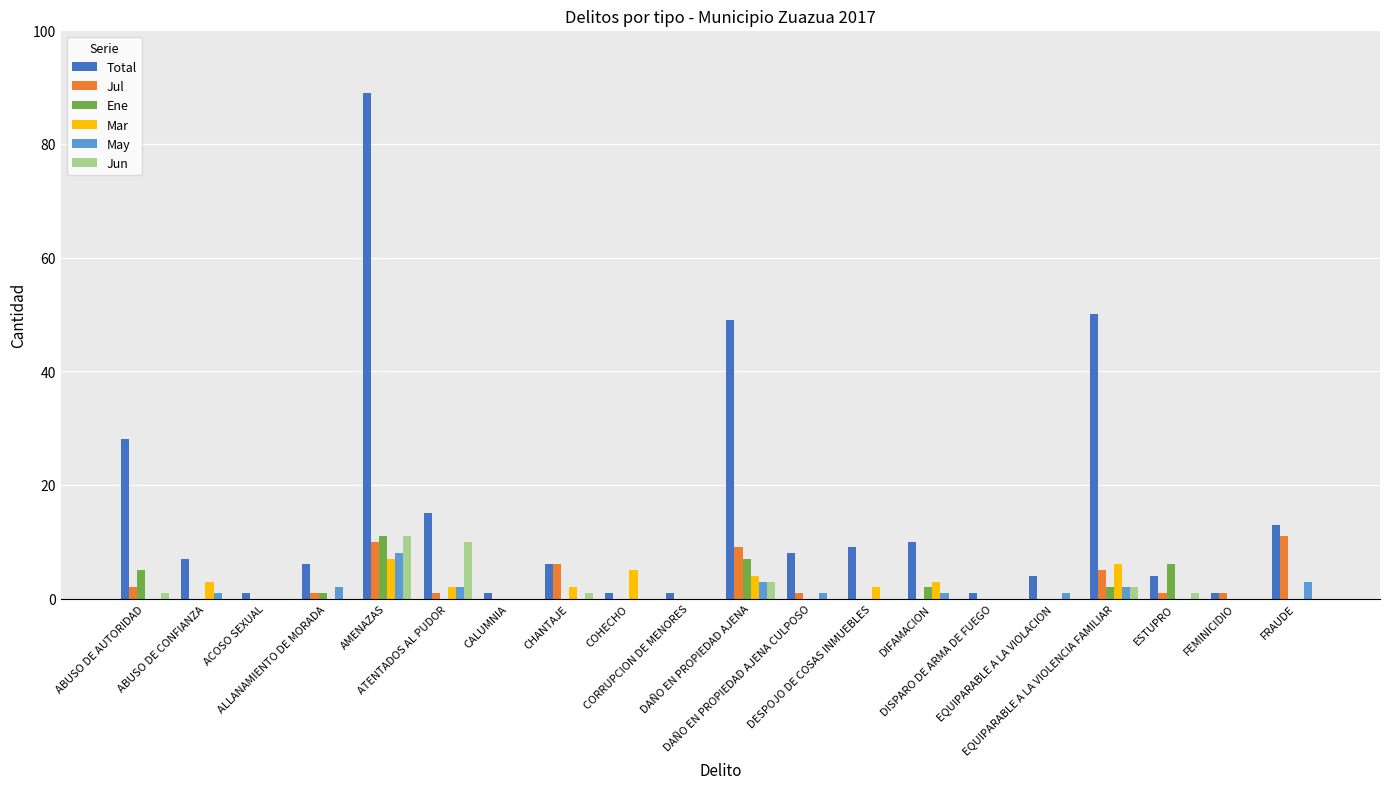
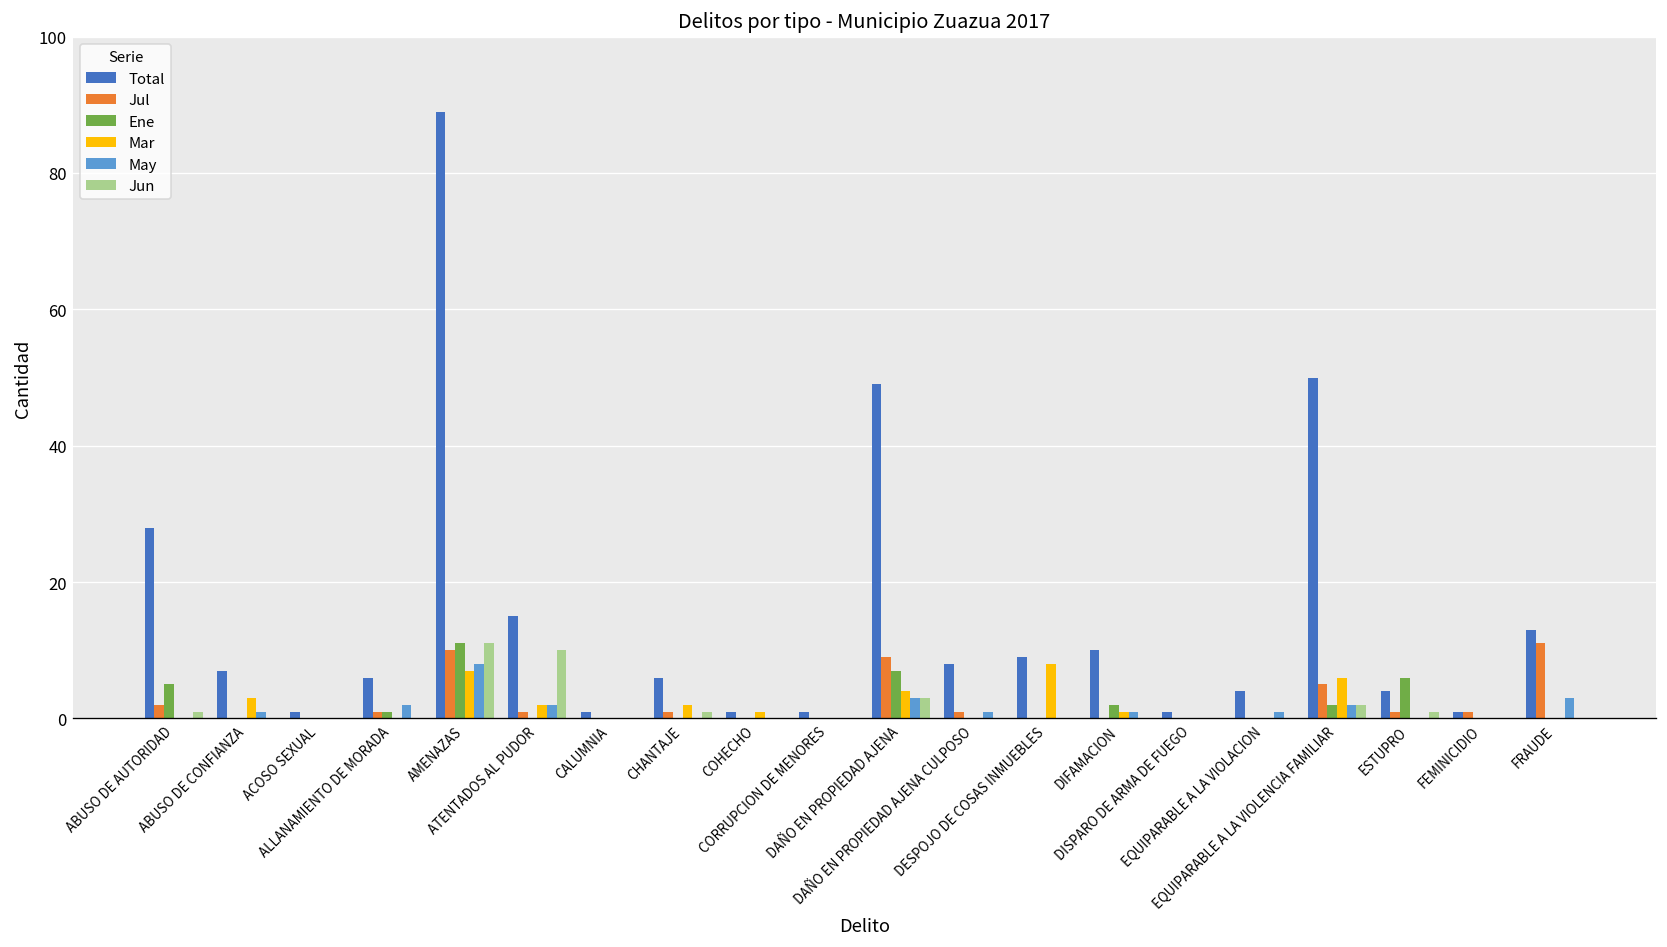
  {
    "Jul": {
      "ABUSO DE AUTORIDAD": 2,
      "ABUSO DE CONFIANZA": 0,
      "ACOSO SEXUAL": 0,
      "ALLANAMIENTO DE MORADA": 1,
      "AMENAZAS": 10,
      "ATENTADOS AL PUDOR": 1,
      "CALUMNIA": 0,
-     "CHANTAJE": 6,
+     "CHANTAJE": 1,
      "COHECHO": 0,
      "CORRUPCION DE MENORES": 0,
      "DAÑO EN PROPIEDAD AJENA": 9,
      "DAÑO EN PROPIEDAD AJENA CULPOSO": 1,
      "DESPOJO DE COSAS INMUEBLES": 0,
      "DIFAMACION": 0,
      "DISPARO DE ARMA DE FUEGO": 0,
      "EQUIPARABLE A LA VIOLACION": 0,
      "EQUIPARABLE A LA VIOLENCIA FAMILIAR": 5,
      "ESTUPRO": 1,
      "FEMINICIDIO": 1,
      "FRAUDE": 11
    },
    "Ene": {
      "ABUSO DE AUTORIDAD": 5,
      "ABUSO DE CONFIANZA": 0,
      "ACOSO SEXUAL": 0,
      "ALLANAMIENTO DE MORADA": 1,
      "AMENAZAS": 11,
      "ATENTADOS AL PUDOR": 0,
      "CALUMNIA": 0,
      "CHANTAJE": 0,
      "COHECHO": 0,
      "CORRUPCION DE MENORES": 0,
      "DAÑO EN PROPIEDAD AJENA": 7,
      "DAÑO EN PROPIEDAD AJENA CULPOSO": 0,
      "DESPOJO DE COSAS INMUEBLES": 0,
      "DIFAMACION": 2,
      "DISPARO DE ARMA DE FUEGO": 0,
      "EQUIPARABLE A LA VIOLACION": 0,
      "EQUIPARABLE A LA VIOLENCIA FAMILIAR": 2,
      "ESTUPRO": 6,
      "FEMINICIDIO": 0,
      "FRAUDE": 0
    },
    "Mar": {
      "ABUSO DE AUTORIDAD": 0,
      "ABUSO DE CONFIANZA": 3,
      "ACOSO SEXUAL": 0,
      "ALLANAMIENTO DE MORADA": 0,
      "AMENAZAS": 7,
      "ATENTADOS AL PUDOR": 2,
      "CALUMNIA": 0,
      "CHANTAJE": 2,
-     "COHECHO": 5,
+     "COHECHO": 1,
      "CORRUPCION DE MENORES": 0,
      "DAÑO EN PROPIEDAD AJENA": 4,
      "DAÑO EN PROPIEDAD AJENA CULPOSO": 0,
-     "DESPOJO DE COSAS INMUEBLES": 2,
-     "DIFAMACION": 3,
+     "DESPOJO DE COSAS INMUEBLES": 8,
+     "DIFAMACION": 1,
      "DISPARO DE ARMA DE FUEGO": 0,
      "EQUIPARABLE A LA VIOLACION": 0,
      "EQUIPARABLE A LA VIOLENCIA FAMILIAR": 6,
      "ESTUPRO": 0,
      "FEMINICIDIO": 0,
      "FRAUDE": 0
    },
    "Jun": {
      "ABUSO DE AUTORIDAD": 1,
      "ABUSO DE CONFIANZA": 0,
      "ACOSO SEXUAL": 0,
      "ALLANAMIENTO DE MORADA": 0,
      "AMENAZAS": 11,
      "ATENTADOS AL PUDOR": 10,
      "CALUMNIA": 0,
      "CHANTAJE": 1,
      "COHECHO": 0,
      "CORRUPCION DE MENORES": 0,
      "DAÑO EN PROPIEDAD AJENA": 3,
      "DAÑO EN PROPIEDAD AJENA CULPOSO": 0,
      "DESPOJO DE COSAS INMUEBLES": 0,
      "DIFAMACION": 0,
      "DISPARO DE ARMA DE FUEGO": 0,
      "EQUIPARABLE A LA VIOLACION": 0,
      "EQUIPARABLE A LA VIOLENCIA FAMILIAR": 2,
      "ESTUPRO": 1,
      "FEMINICIDIO": 0,
      "FRAUDE": 0
    }
  }
